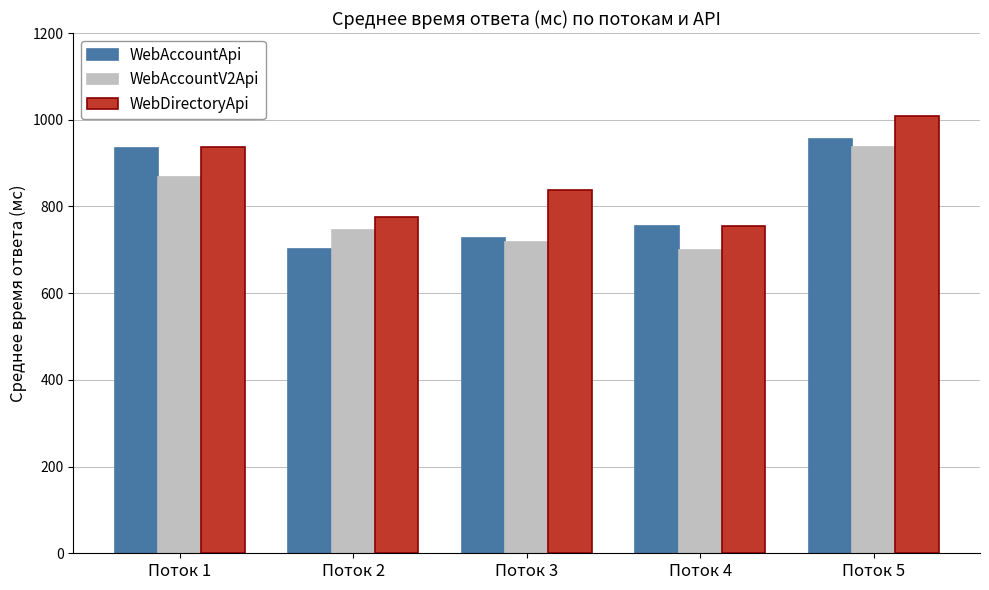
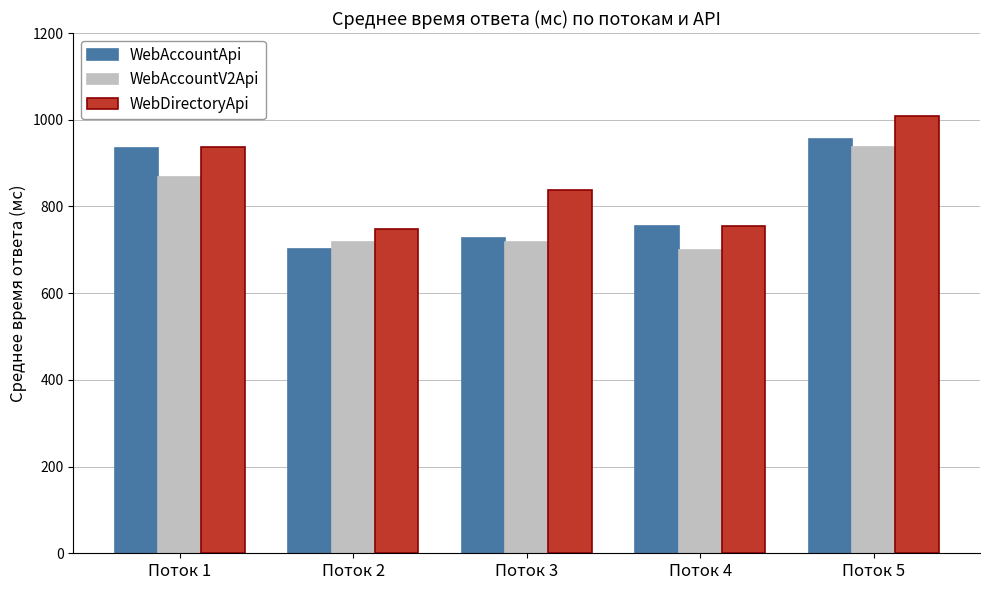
  {
    "WebAccountApi": {
      "Поток 1": 940,
      "Поток 2": 700,
      "Поток 3": 730,
      "Поток 4": 760,
      "Поток 5": 960
    },
    "WebAccountV2Api": {
      "Поток 1": 870,
-     "Поток 2": 740,
+     "Поток 2": 720,
      "Поток 3": 720,
      "Поток 4": 700,
      "Поток 5": 940
    },
    "WebDirectoryApi": {
      "Поток 1": 940,
-     "Поток 2": 780,
+     "Поток 2": 750,
      "Поток 3": 840,
      "Поток 4": 760,
      "Поток 5": 1010
    }
  }
